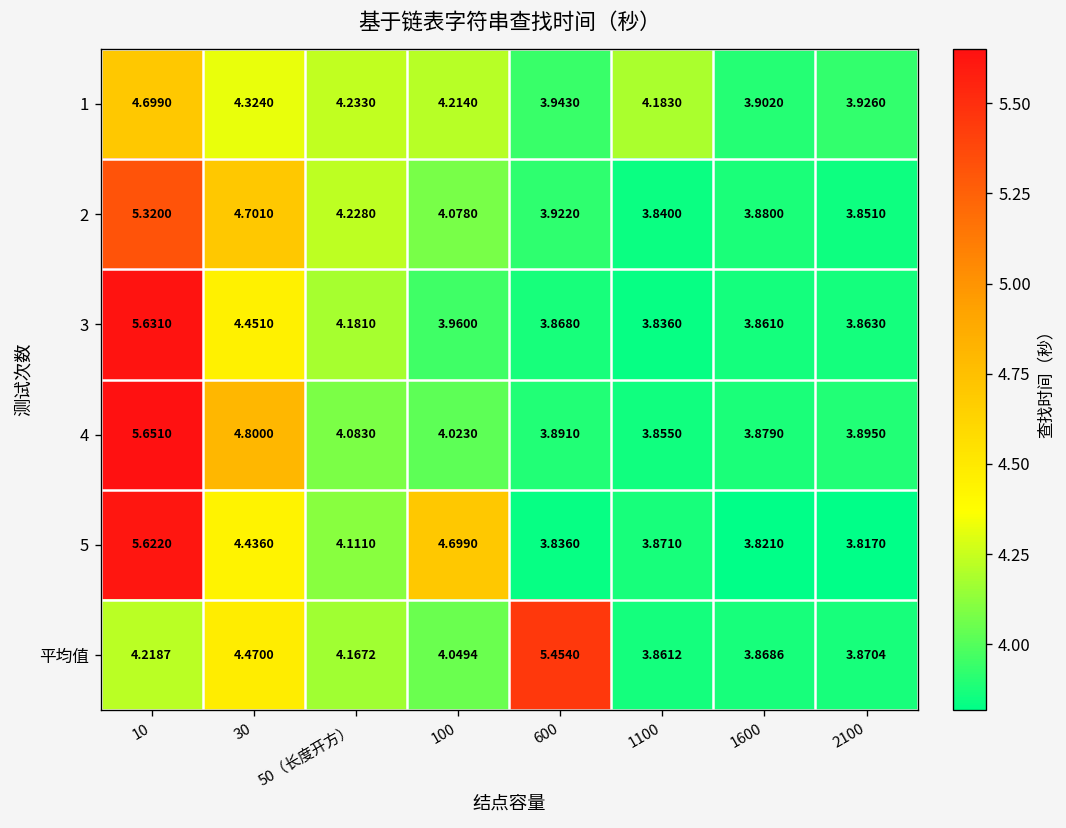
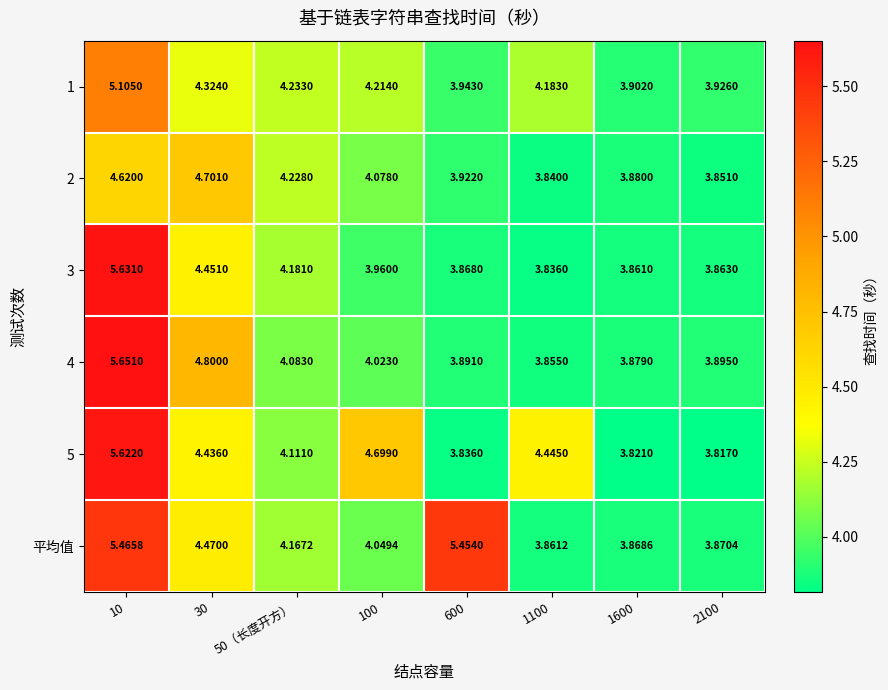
  {
    "1": {
-     "10": 4.6990,
+     "10": 5.1050,
      "30": 4.3240,
      "50（长度开方）": 4.2330,
      "100": 4.2140,
      "600": 3.9430,
      "1100": 4.1830,
      "1600": 3.9020,
      "2100": 3.9260
    },
    "2": {
-     "10": 5.3200,
+     "10": 4.6200,
      "30": 4.7010,
      "50（长度开方）": 4.2280,
      "100": 4.0780,
      "600": 3.9220,
      "1100": 3.8400,
      "1600": 3.8800,
      "2100": 3.8510
    },
    "3": {
      "10": 5.6310,
      "30": 4.4510,
      "50（长度开方）": 4.1810,
      "100": 3.9600,
      "600": 3.8680,
      "1100": 3.8360,
      "1600": 3.8610,
      "2100": 3.8630
    },
    "4": {
      "10": 5.6510,
      "30": 4.8000,
      "50（长度开方）": 4.0830,
      "100": 4.0230,
      "600": 3.8910,
      "1100": 3.8550,
      "1600": 3.8790,
      "2100": 3.8950
    },
    "5": {
      "10": 5.6220,
      "30": 4.4360,
      "50（长度开方）": 4.1110,
      "100": 4.6990,
      "600": 3.8360,
-     "1100": 3.8710,
+     "1100": 4.4450,
      "1600": 3.8210,
      "2100": 3.8170
    },
    "平均值": {
-     "10": 4.2187,
+     "10": 5.4658,
      "30": 4.4700,
      "50（长度开方）": 4.1672,
      "100": 4.0494,
      "600": 5.4540,
      "1100": 3.8612,
      "1600": 3.8686,
      "2100": 3.8704
    }
  }
